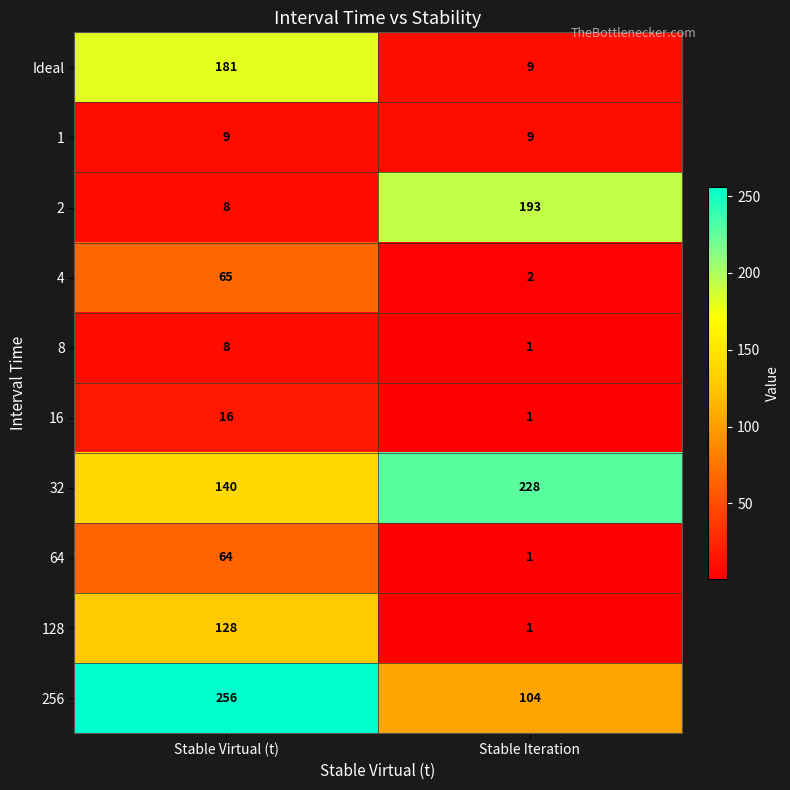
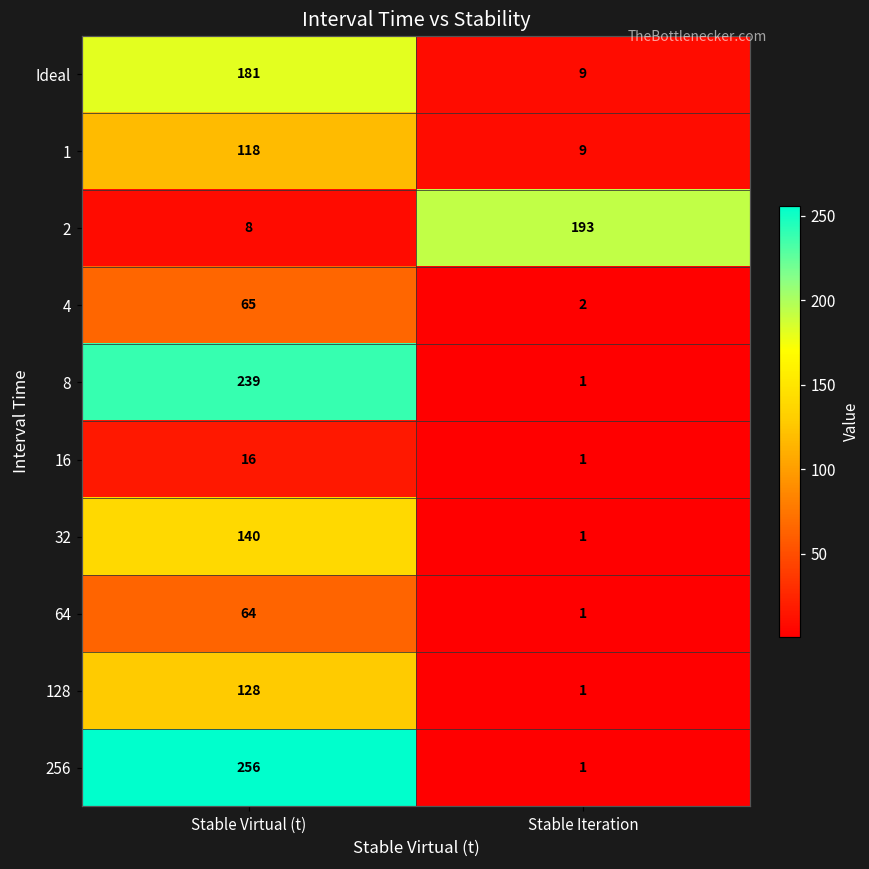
  {
    "Ideal": {
      "Stable Virtual (t)": 181,
      "Stable Iteration": 9
    },
    "1": {
-     "Stable Virtual (t)": 9,
+     "Stable Virtual (t)": 118,
      "Stable Iteration": 9
    },
    "2": {
      "Stable Virtual (t)": 8,
      "Stable Iteration": 193
    },
    "4": {
      "Stable Virtual (t)": 65,
      "Stable Iteration": 2
    },
    "8": {
-     "Stable Virtual (t)": 8,
+     "Stable Virtual (t)": 239,
      "Stable Iteration": 1
    },
    "16": {
      "Stable Virtual (t)": 16,
      "Stable Iteration": 1
    },
    "32": {
      "Stable Virtual (t)": 140,
-     "Stable Iteration": 228
+     "Stable Iteration": 1
    },
    "64": {
      "Stable Virtual (t)": 64,
      "Stable Iteration": 1
    },
    "128": {
      "Stable Virtual (t)": 128,
      "Stable Iteration": 1
    },
    "256": {
      "Stable Virtual (t)": 256,
-     "Stable Iteration": 104
+     "Stable Iteration": 1
    }
  }
